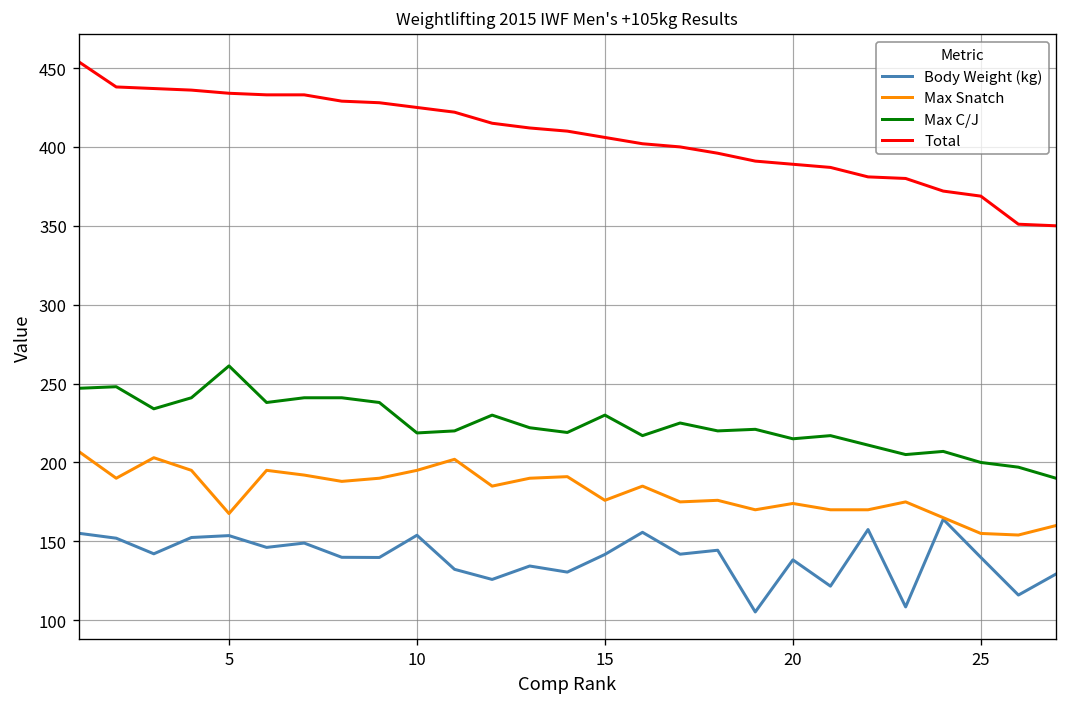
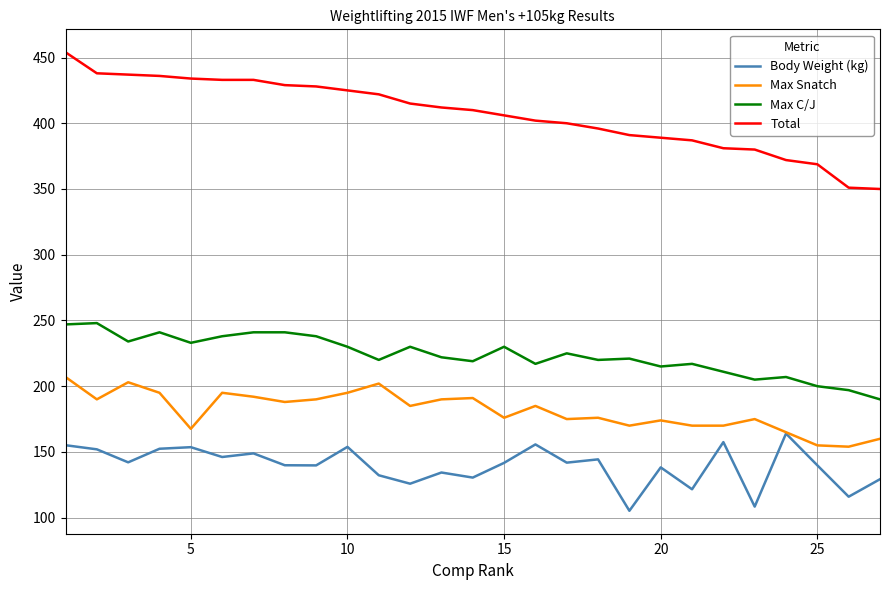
  {
    "Body Weight (kg)": {
      "5": 154,
      "10": 154,
      "15": 142,
      "20": 138,
      "25": 140
    },
    "Max Snatch": {
      "5": 168,
      "10": 195,
      "15": 176,
      "20": 174,
      "25": 155
    },
    "Max C/J": {
-     "5": 261,
-     "10": 219,
+     "5": 233,
+     "10": 230,
      "15": 230,
      "20": 215,
      "25": 200
    },
    "Total": {
      "5": 434,
      "10": 425,
      "15": 406,
      "20": 389,
      "25": 369
    }
  }
